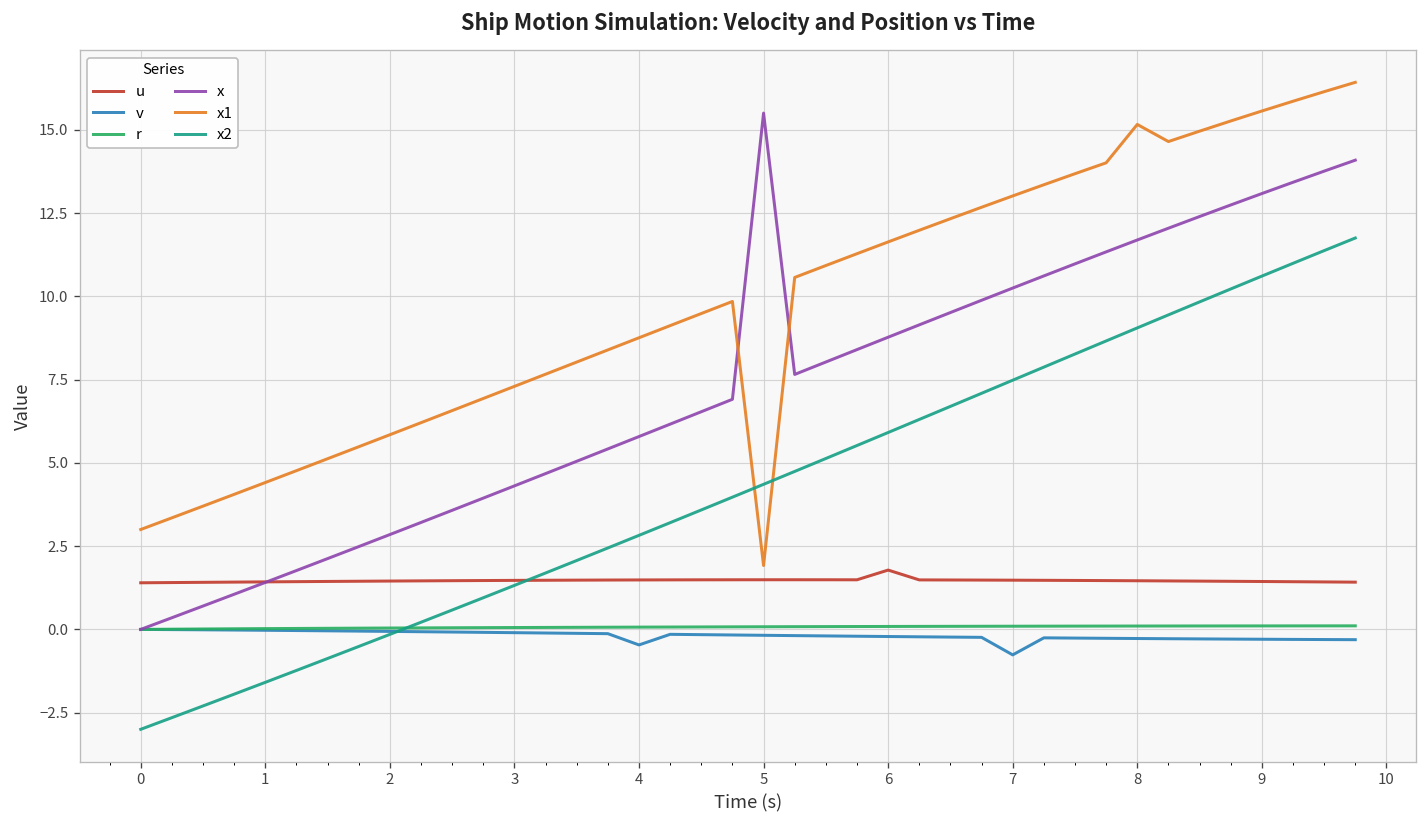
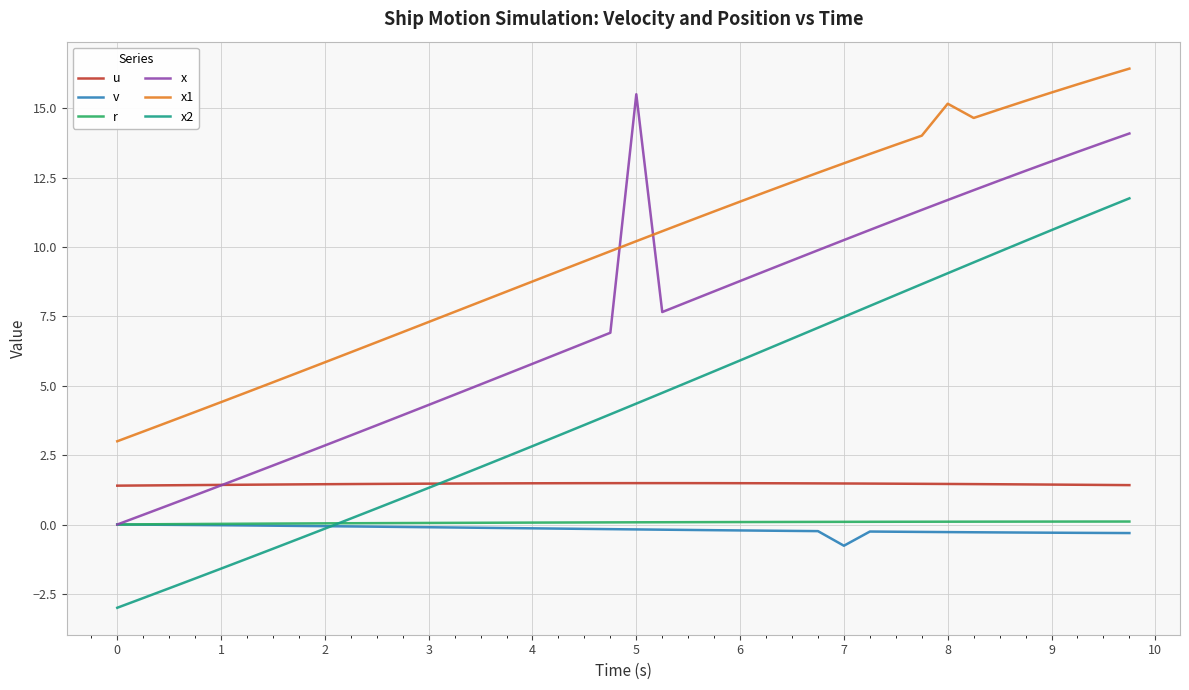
  {
    "u": {
      "0": 1.4,
      "2": 1.5,
      "3": 1.5,
      "4": 1.5,
      "5": 1.5,
-     "6": 1.8,
+     "6": 1.5,
      "7": 1.5,
      "8": 1.5,
      "9": 1.4
    },
    "v": {
      "3": -0.1,
-     "4": -0.5,
+     "4": -0.1,
      "5": -0.2,
      "6": -0.2,
      "7": -0.8,
      "8": -0.3,
      "9": -0.3
    },
    "x": {
      "2": 2.8,
      "3": 4.3,
      "4": 5.8,
      "5": 15.5,
      "6": 8.8,
      "7": 10.2,
      "8": 11.7,
      "9": 13.1
    },
    "x1": {
      "0": 3.0,
      "1": 4.4,
      "2": 5.8,
      "3": 7.3,
      "4": 8.8,
-     "5": 1.9,
+     "5": 10.2,
      "6": 11.6,
      "7": 13.0,
      "8": 15.2,
      "9": 15.6
    }
  }
